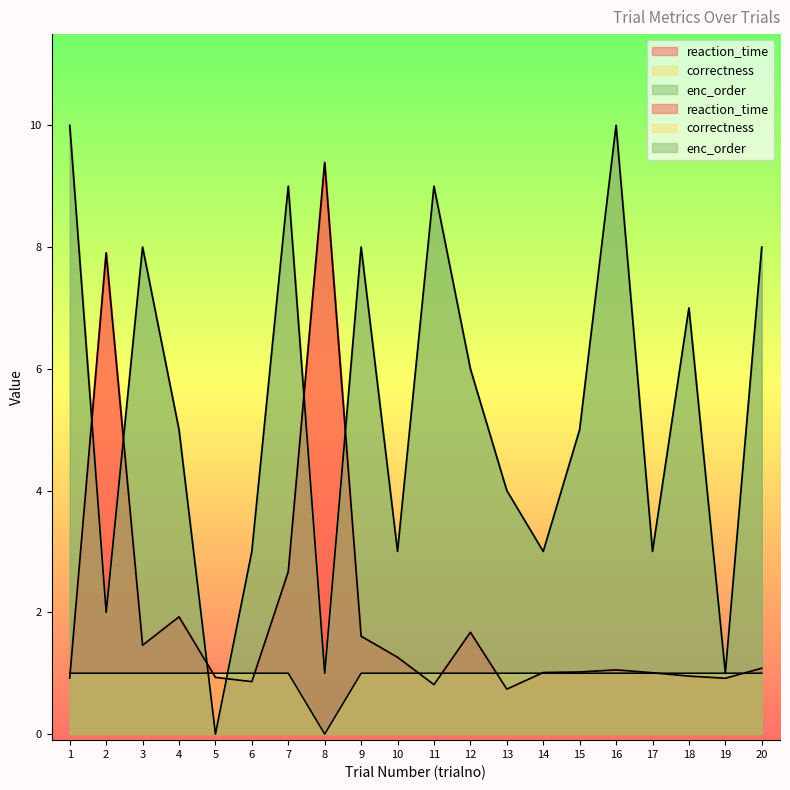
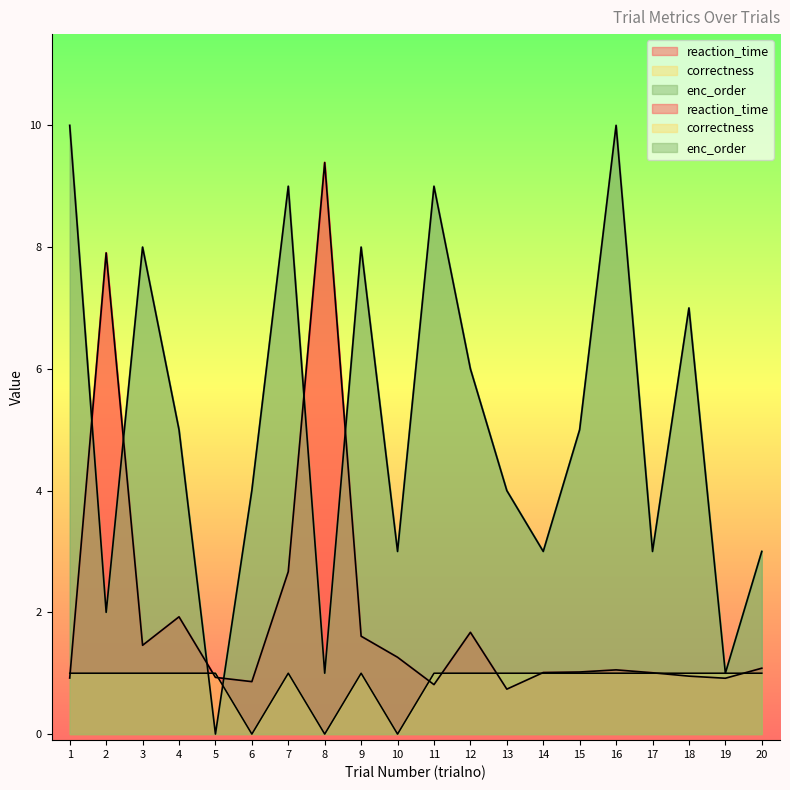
  {
    "reaction_time": {
      "1": 0.9,
      "2": 7.9,
      "3": 1.5,
      "4": 1.9,
      "5": 0.9,
      "6": 0.9,
      "7": 2.7,
      "8": 9.4,
      "9": 1.6,
      "10": 1.3,
      "11": 0.8,
      "12": 1.7,
      "13": 0.7,
      "16": 1.1,
      "18": 1.0,
      "19": 0.9,
      "20": 1.1
    },
    "correctness": {
      "1": 1,
      "2": 1,
      "3": 1,
      "4": 1,
      "5": 1,
-     "6": 1,
+     "6": 0,
      "7": 1,
      "8": 0,
      "9": 1,
-     "10": 1,
+     "10": 0,
      "11": 1,
      "12": 1,
      "13": 1,
      "16": 1,
      "18": 1,
      "20": 1
    },
    "enc_order": {
      "1": 10,
      "2": 2,
      "3": 8,
      "4": 5,
      "5": 0,
-     "6": 3,
+     "6": 4,
      "7": 9,
      "8": 1,
      "9": 8,
      "10": 3,
      "11": 9,
      "12": 6,
      "13": 4,
      "14": 3,
      "15": 5,
      "16": 10,
      "17": 3,
      "18": 7,
-     "20": 8
+     "20": 3
    }
  }
